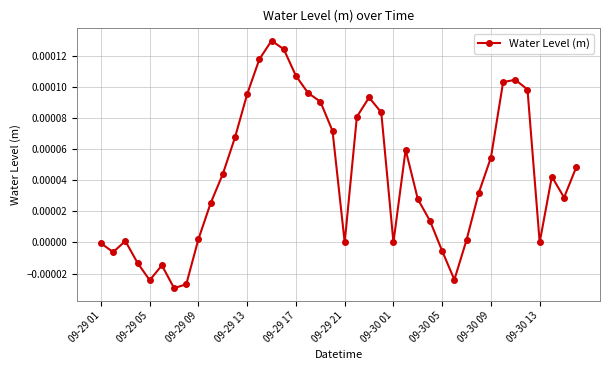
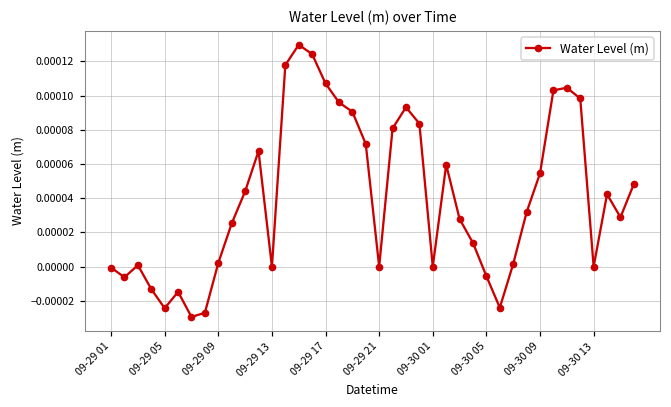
  {
    "09-29 01": 0.0000,
    "09-29 05": -0.000024,
    "09-29 09": 0.000002,
-   "09-29 13": 0.0001,
+   "09-29 13": 0.0000,
    "09-29 17": 0.000107,
    "09-29 21": 0.0000,
    "09-30 01": 0.0000,
    "09-30 05": -0.000006,
    "09-30 09": 0.000055,
    "09-30 13": 0.0000
  }
